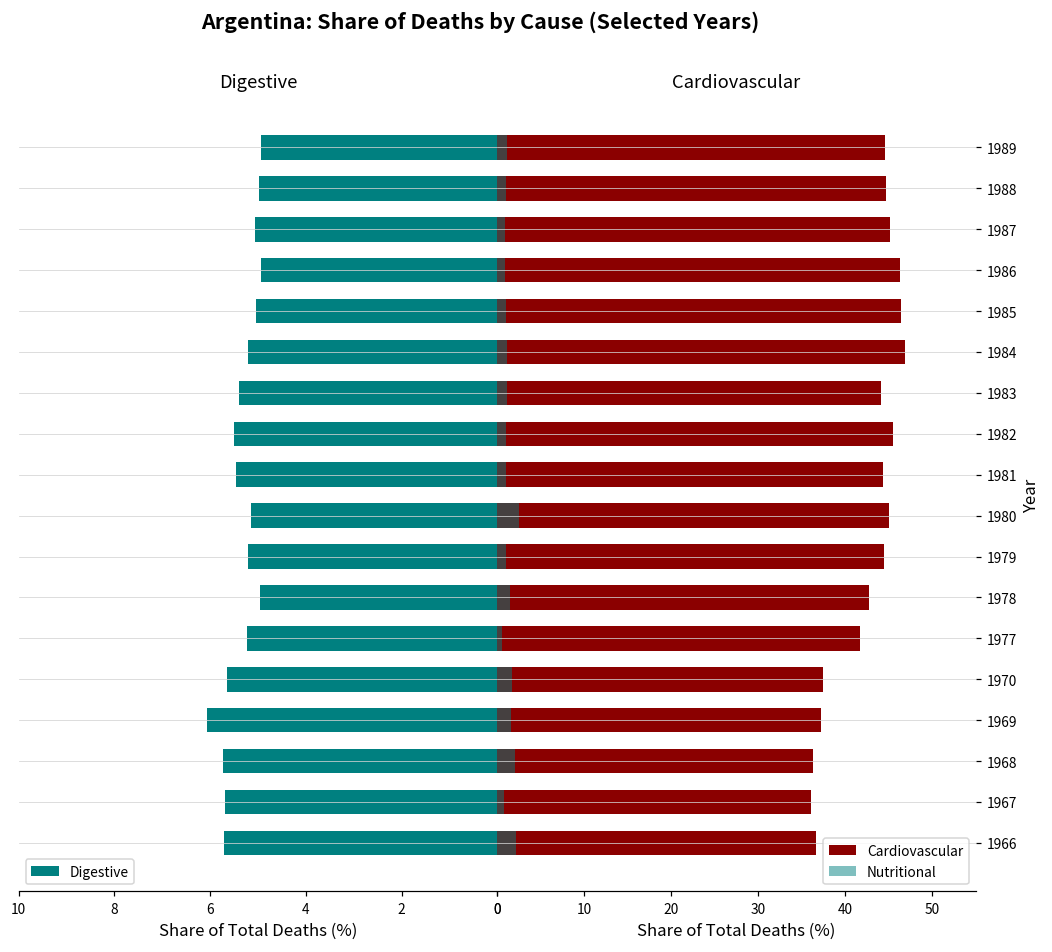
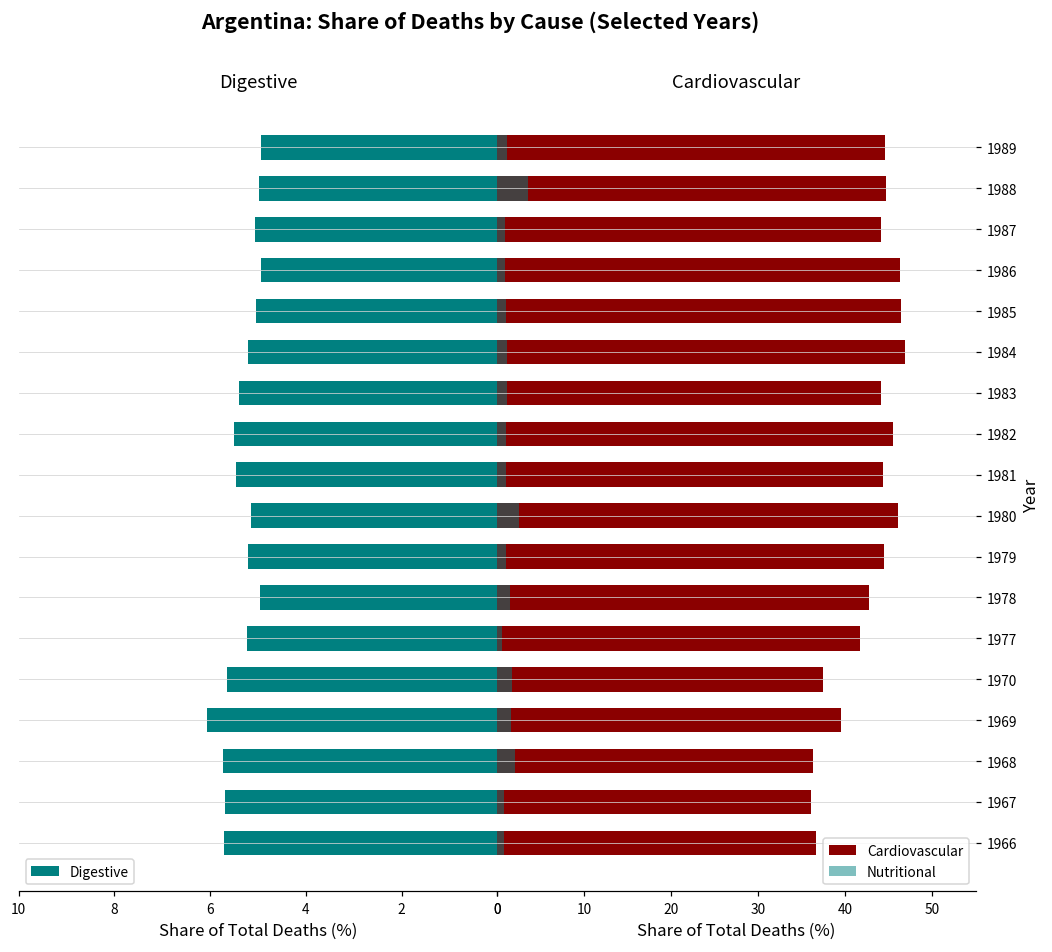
  {
    "Cardiovascular": {
      "Cardiovascular": {
        "1989": 45,
        "1988": 45,
-       "1987": 45,
+       "1987": 44,
        "1986": 46,
        "1985": 46,
        "1984": 47,
        "1983": 44,
        "1982": 46,
        "1981": 44,
-       "1980": 45,
+       "1980": 46,
        "1979": 45,
        "1978": 43,
        "1977": 42,
        "1970": 37,
-       "1969": 37,
+       "1969": 40,
        "1968": 36,
        "1967": 36,
        "1966": 37
      },
      "Nutritional": {
-       "1988": 1,
-       "1966": 2
+       "1988": 4,
+       "1966": 1
      }
    }
  }
